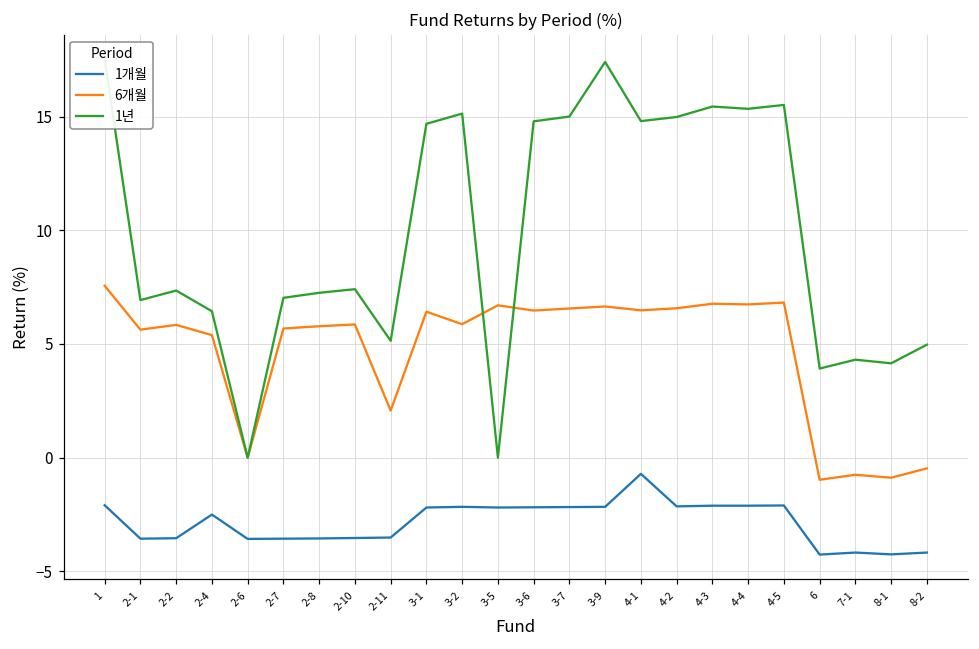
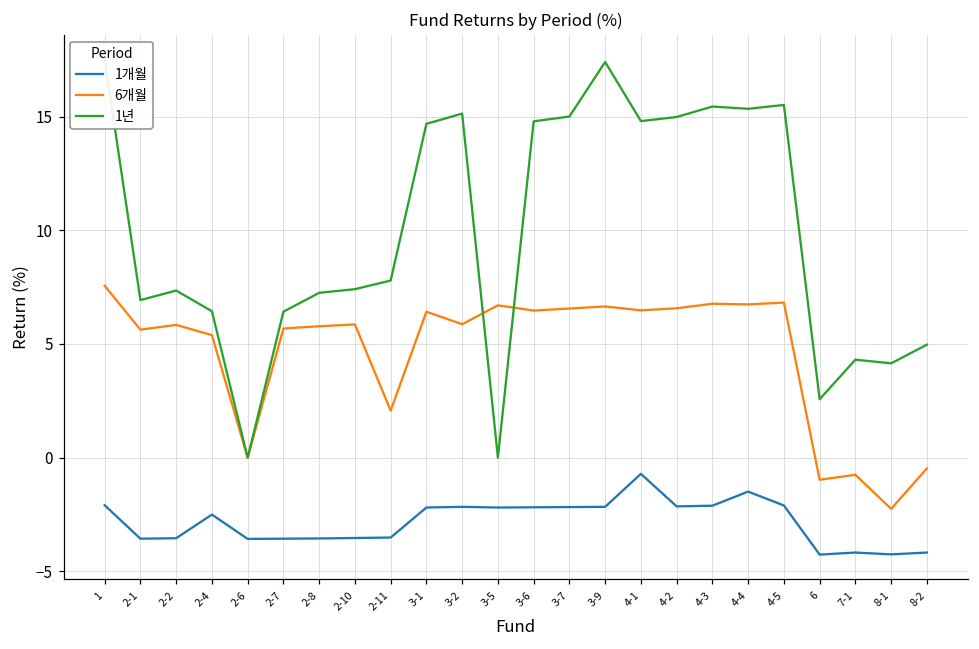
  {
    "1개월": {
      "1": -2.1,
      "2-1": -3.6,
      "2-2": -3.5,
      "2-4": -2.5,
      "2-6": -3.6,
      "2-7": -3.6,
      "2-8": -3.6,
      "2-10": -3.5,
      "2-11": -3.5,
      "3-1": -2.2,
      "3-2": -2.2,
      "3-5": -2.2,
      "3-6": -2.2,
      "3-7": -2.2,
      "3-9": -2.2,
      "4-1": -0.7,
      "4-2": -2.1,
      "4-3": -2.1,
-     "4-4": -2.1,
+     "4-4": -1.5,
      "4-5": -2.1,
      "6": -4.3,
      "7-1": -4.2,
      "8-1": -4.3,
      "8-2": -4.2
    },
    "6개월": {
      "1": 7.6,
      "2-1": 5.6,
      "2-2": 5.8,
      "2-4": 5.4,
      "2-7": 5.7,
      "2-8": 5.8,
      "2-10": 5.9,
      "2-11": 2.1,
      "3-1": 6.4,
      "3-2": 5.9,
      "3-5": 6.7,
      "3-6": 6.5,
      "3-7": 6.6,
      "3-9": 6.7,
      "4-1": 6.5,
      "4-2": 6.6,
      "4-3": 6.8,
      "4-4": 6.7,
      "4-5": 6.8,
      "6": -1.0,
      "7-1": -0.8,
-     "8-1": -0.9,
+     "8-1": -2.3,
      "8-2": -0.5
    },
    "1년": {
      "2-1": 6.9,
      "2-2": 7.4,
      "2-4": 6.4,
-     "2-7": 7.0,
+     "2-7": 6.4,
      "2-8": 7.3,
      "2-10": 7.4,
-     "2-11": 5.1,
+     "2-11": 7.8,
      "3-1": 14.7,
      "3-2": 15.1,
      "3-5": 0.0,
      "3-6": 14.8,
      "3-7": 15.0,
      "3-9": 17.4,
      "4-1": 14.8,
      "4-2": 15.0,
      "4-3": 15.4,
      "4-4": 15.3,
      "4-5": 15.5,
-     "6": 3.9,
+     "6": 2.6,
      "7-1": 4.3,
      "8-1": 4.2,
      "8-2": 5.0
    }
  }
